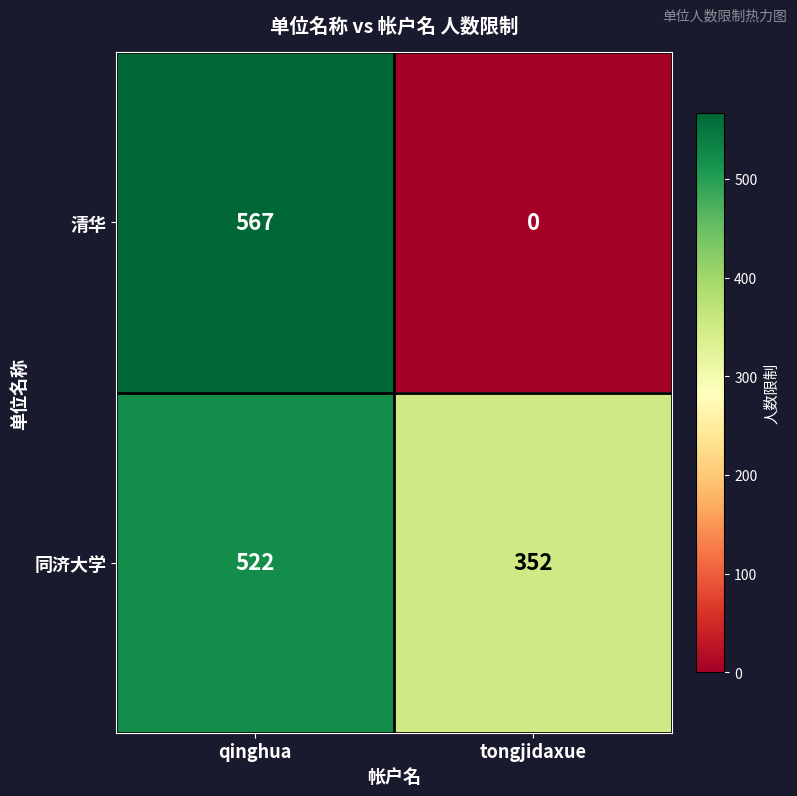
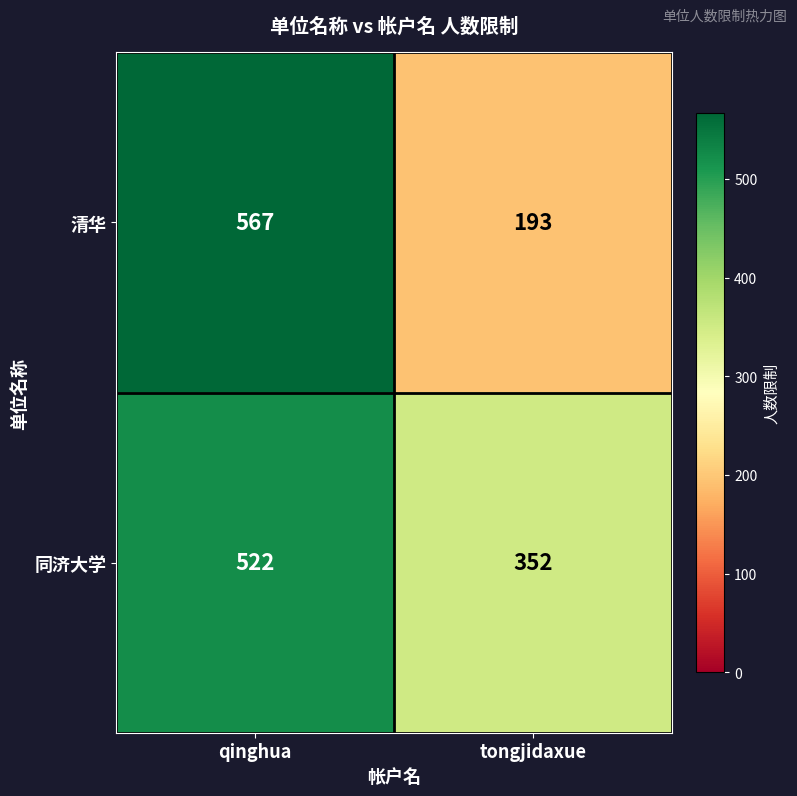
  {
    "清华": {
      "qinghua": 567,
-     "tongjidaxue": 0
+     "tongjidaxue": 193
    },
    "同济大学": {
      "qinghua": 522,
      "tongjidaxue": 352
    }
  }
